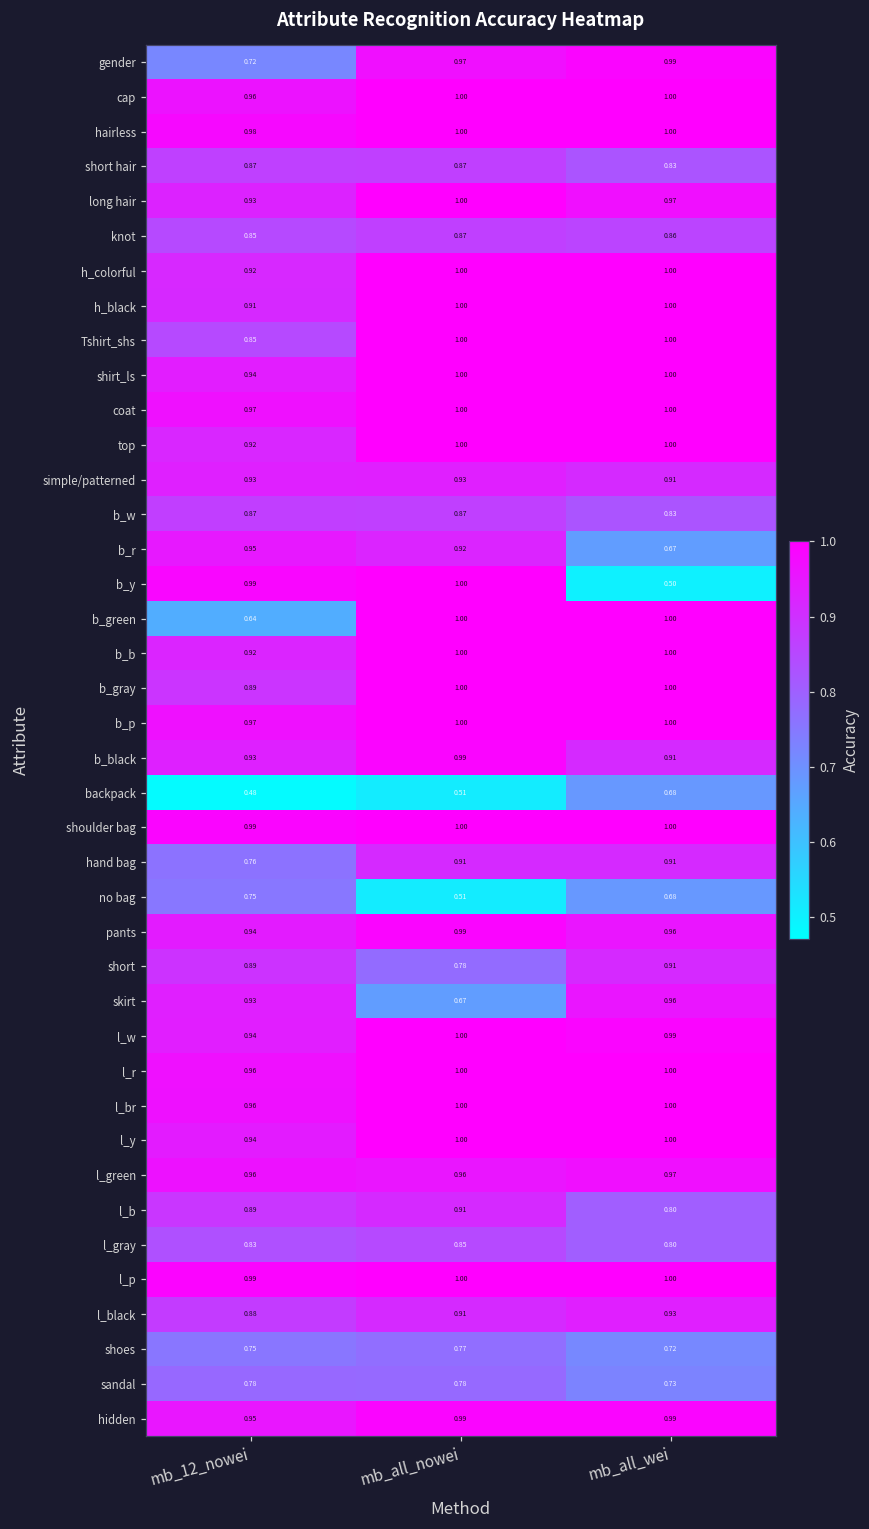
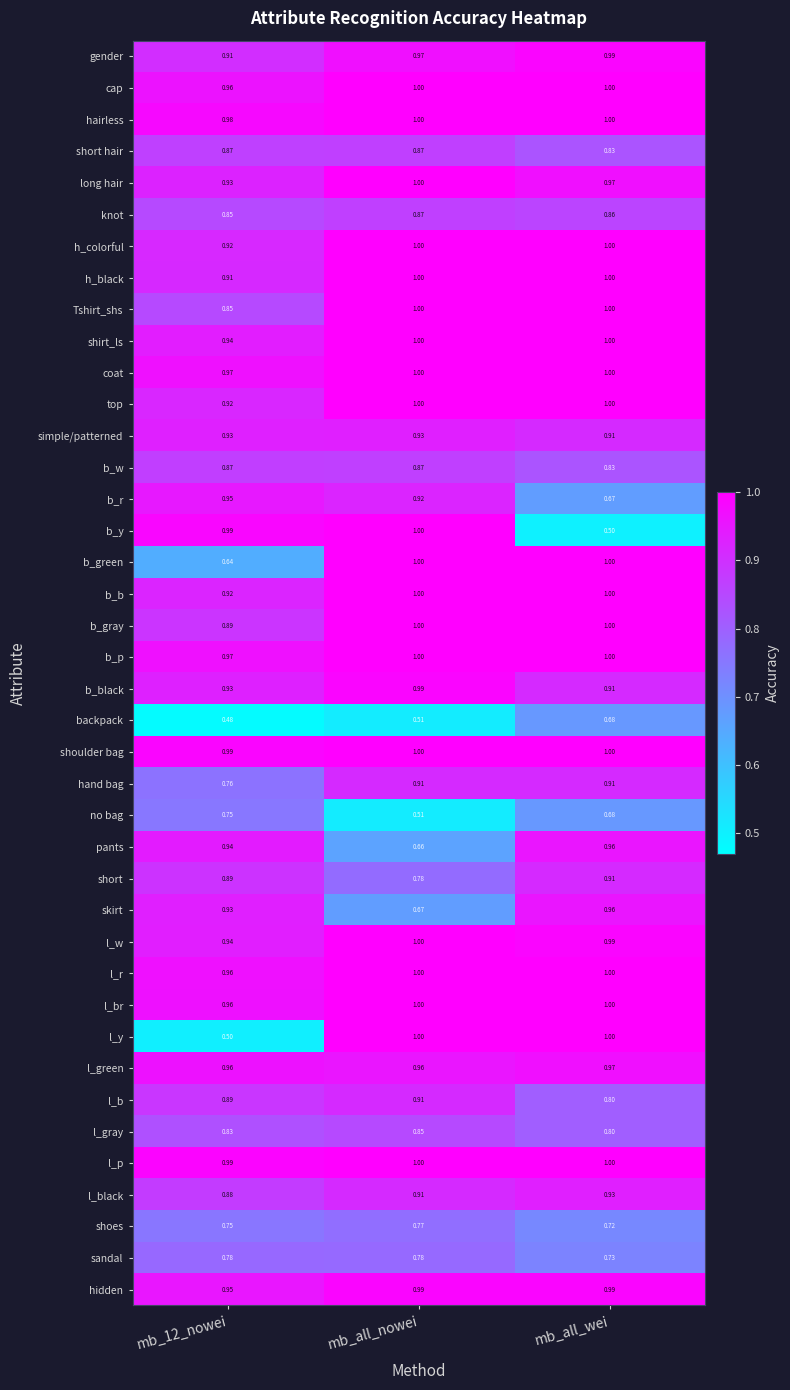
  {
    "gender": {
-     "mb_12_nowei": 0.72,
+     "mb_12_nowei": 0.91,
      "mb_all_nowei": 0.97,
      "mb_all_wei": 0.99
    },
    "cap": {
      "mb_12_nowei": 0.96,
      "mb_all_nowei": 1.00,
      "mb_all_wei": 1.00
    },
    "hairless": {
      "mb_12_nowei": 0.98,
      "mb_all_nowei": 1.00,
      "mb_all_wei": 1.00
    },
    "short hair": {
      "mb_12_nowei": 0.87,
      "mb_all_nowei": 0.87,
      "mb_all_wei": 0.83
    },
    "long hair": {
      "mb_12_nowei": 0.93,
      "mb_all_nowei": 1.00,
      "mb_all_wei": 0.97
    },
    "knot": {
      "mb_12_nowei": 0.85,
      "mb_all_nowei": 0.87,
      "mb_all_wei": 0.86
    },
    "h_colorful": {
      "mb_12_nowei": 0.92,
      "mb_all_nowei": 1.00,
      "mb_all_wei": 1.00
    },
    "h_black": {
      "mb_12_nowei": 0.91,
      "mb_all_nowei": 1.00,
      "mb_all_wei": 1.00
    },
    "Tshirt_shs": {
      "mb_12_nowei": 0.85,
      "mb_all_nowei": 1.00,
      "mb_all_wei": 1.00
    },
    "shirt_ls": {
      "mb_12_nowei": 0.94,
      "mb_all_nowei": 1.00,
      "mb_all_wei": 1.00
    },
    "coat": {
      "mb_12_nowei": 0.97,
      "mb_all_nowei": 1.00,
      "mb_all_wei": 1.00
    },
    "top": {
      "mb_12_nowei": 0.92,
      "mb_all_nowei": 1.00,
      "mb_all_wei": 1.00
    },
    "simple/patterned": {
      "mb_12_nowei": 0.93,
      "mb_all_nowei": 0.93,
      "mb_all_wei": 0.91
    },
    "b_w": {
      "mb_12_nowei": 0.87,
      "mb_all_nowei": 0.87,
      "mb_all_wei": 0.83
    },
    "b_r": {
      "mb_12_nowei": 0.95,
      "mb_all_nowei": 0.92,
      "mb_all_wei": 0.67
    },
    "b_y": {
      "mb_12_nowei": 0.99,
      "mb_all_nowei": 1.00,
      "mb_all_wei": 0.50
    },
    "b_green": {
      "mb_12_nowei": 0.64,
      "mb_all_nowei": 1.00,
      "mb_all_wei": 1.00
    },
    "b_b": {
      "mb_12_nowei": 0.92,
      "mb_all_nowei": 1.00,
      "mb_all_wei": 1.00
    },
    "b_gray": {
      "mb_12_nowei": 0.89,
      "mb_all_nowei": 1.00,
      "mb_all_wei": 1.00
    },
    "b_p": {
      "mb_12_nowei": 0.97,
      "mb_all_nowei": 1.00,
      "mb_all_wei": 1.00
    },
    "b_black": {
      "mb_12_nowei": 0.93,
      "mb_all_nowei": 0.99,
      "mb_all_wei": 0.91
    },
    "backpack": {
      "mb_12_nowei": 0.48,
      "mb_all_nowei": 0.51,
      "mb_all_wei": 0.68
    },
    "shoulder bag": {
      "mb_12_nowei": 0.99,
      "mb_all_nowei": 1.00,
      "mb_all_wei": 1.00
    },
    "hand bag": {
      "mb_12_nowei": 0.76,
      "mb_all_nowei": 0.91,
      "mb_all_wei": 0.91
    },
    "no bag": {
      "mb_12_nowei": 0.75,
      "mb_all_nowei": 0.51,
      "mb_all_wei": 0.68
    },
    "pants": {
      "mb_12_nowei": 0.94,
-     "mb_all_nowei": 0.99,
+     "mb_all_nowei": 0.66,
      "mb_all_wei": 0.96
    },
    "short": {
      "mb_12_nowei": 0.89,
      "mb_all_nowei": 0.78,
      "mb_all_wei": 0.91
    },
    "skirt": {
      "mb_12_nowei": 0.93,
      "mb_all_nowei": 0.67,
      "mb_all_wei": 0.96
    },
    "l_w": {
      "mb_12_nowei": 0.94,
      "mb_all_nowei": 1.00,
      "mb_all_wei": 0.99
    },
    "l_r": {
      "mb_12_nowei": 0.96,
      "mb_all_nowei": 1.00,
      "mb_all_wei": 1.00
    },
    "l_br": {
      "mb_12_nowei": 0.96,
      "mb_all_nowei": 1.00,
      "mb_all_wei": 1.00
    },
    "l_y": {
-     "mb_12_nowei": 0.94,
+     "mb_12_nowei": 0.50,
      "mb_all_nowei": 1.00,
      "mb_all_wei": 1.00
    },
    "l_green": {
      "mb_12_nowei": 0.96,
      "mb_all_nowei": 0.96,
      "mb_all_wei": 0.97
    },
    "l_b": {
      "mb_12_nowei": 0.89,
      "mb_all_nowei": 0.91,
      "mb_all_wei": 0.80
    },
    "l_gray": {
      "mb_12_nowei": 0.83,
      "mb_all_nowei": 0.85,
      "mb_all_wei": 0.80
    },
    "l_p": {
      "mb_12_nowei": 0.99,
      "mb_all_nowei": 1.00,
      "mb_all_wei": 1.00
    },
    "l_black": {
      "mb_12_nowei": 0.88,
      "mb_all_nowei": 0.91,
      "mb_all_wei": 0.93
    },
    "shoes": {
      "mb_12_nowei": 0.75,
      "mb_all_nowei": 0.77,
      "mb_all_wei": 0.72
    },
    "sandal": {
      "mb_12_nowei": 0.78,
      "mb_all_nowei": 0.78,
      "mb_all_wei": 0.73
    },
    "hidden": {
      "mb_12_nowei": 0.95,
      "mb_all_nowei": 0.99,
      "mb_all_wei": 0.99
    }
  }
